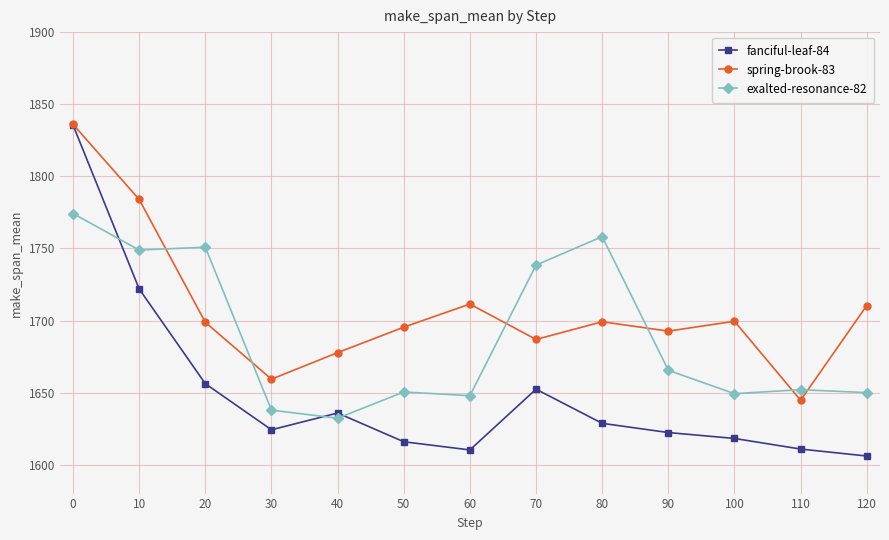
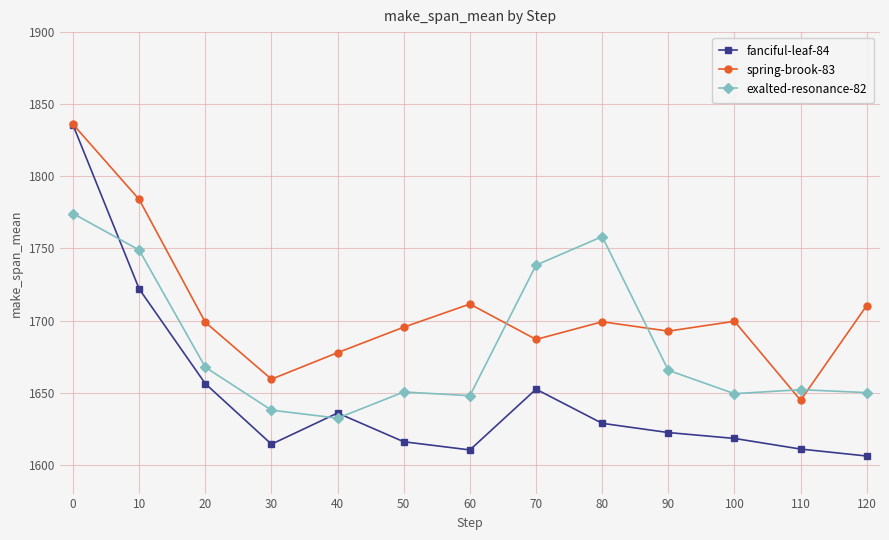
  {
    "fanciful-leaf-84": {
      "10": 1722,
      "20": 1656,
-     "30": 1624,
+     "30": 1614,
      "40": 1636,
      "50": 1616,
      "60": 1610,
      "70": 1652,
      "80": 1629,
      "90": 1622,
      "100": 1618,
      "110": 1611,
      "120": 1606
    },
    "spring-brook-83": {
      "10": 1784,
      "20": 1699,
      "30": 1659,
      "40": 1678,
      "50": 1695,
      "60": 1711,
      "70": 1687,
      "80": 1699,
      "90": 1693,
      "100": 1699,
      "110": 1645,
      "120": 1710
    },
    "exalted-resonance-82": {
      "0": 1774,
      "10": 1749,
-     "20": 1751,
+     "20": 1668,
      "30": 1638,
      "40": 1632,
      "50": 1650,
      "60": 1648,
      "70": 1738,
      "80": 1758,
      "90": 1665,
      "100": 1649,
      "110": 1652,
      "120": 1650
    }
  }
